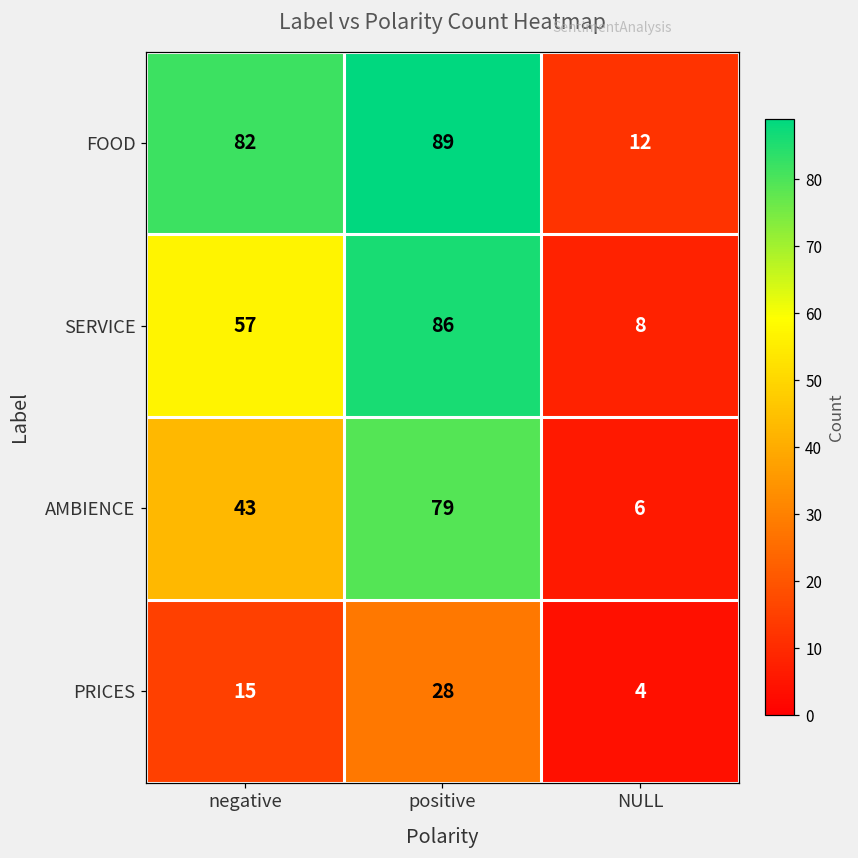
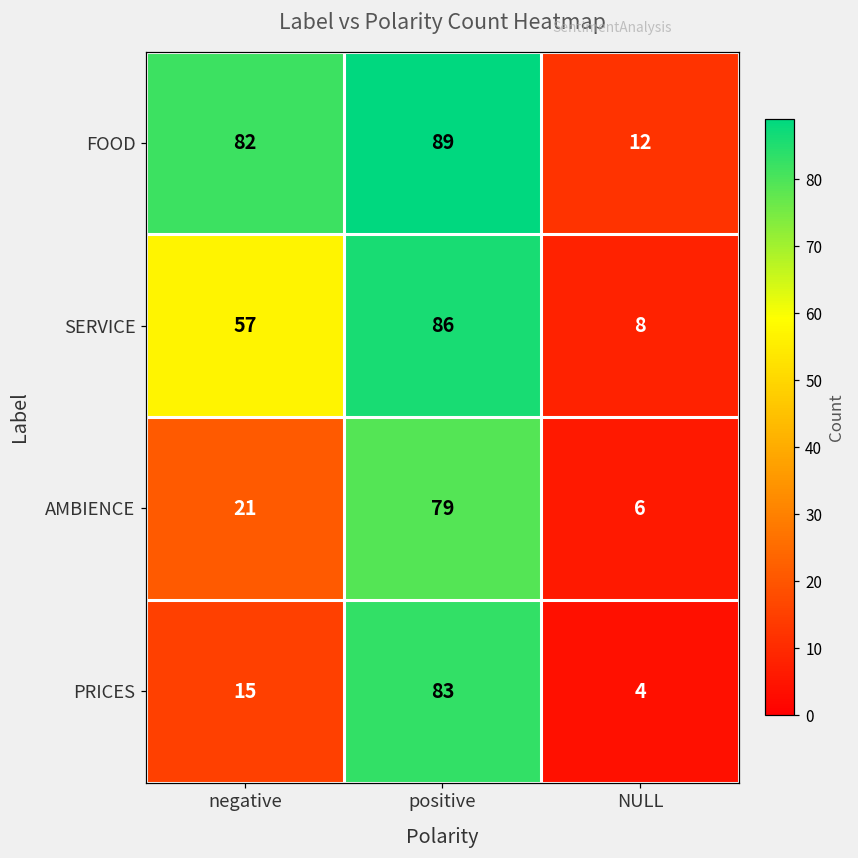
  {
    "FOOD": {
      "negative": 82,
      "positive": 89,
      "NULL": 12
    },
    "SERVICE": {
      "negative": 57,
      "positive": 86,
      "NULL": 8
    },
    "AMBIENCE": {
-     "negative": 43,
+     "negative": 21,
      "positive": 79,
      "NULL": 6
    },
    "PRICES": {
      "negative": 15,
-     "positive": 28,
+     "positive": 83,
      "NULL": 4
    }
  }
